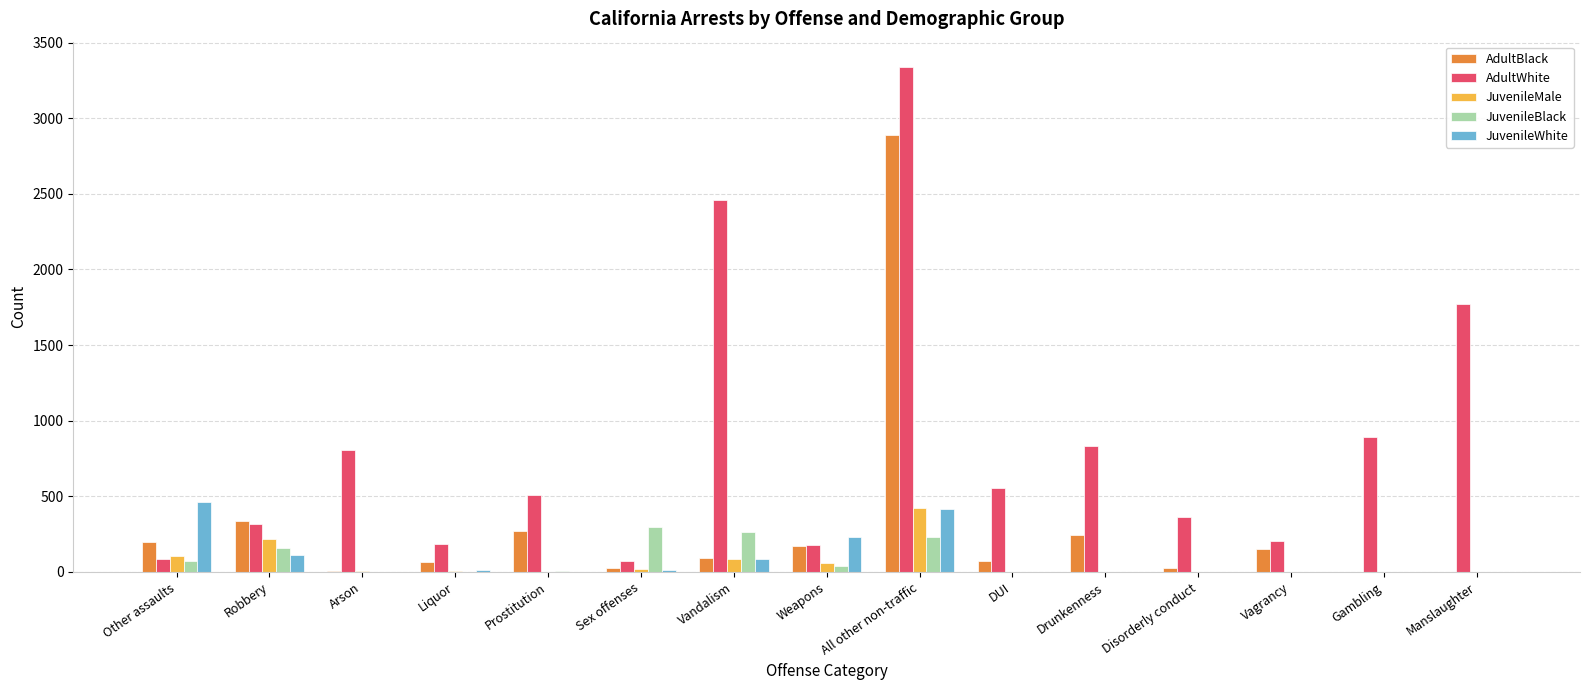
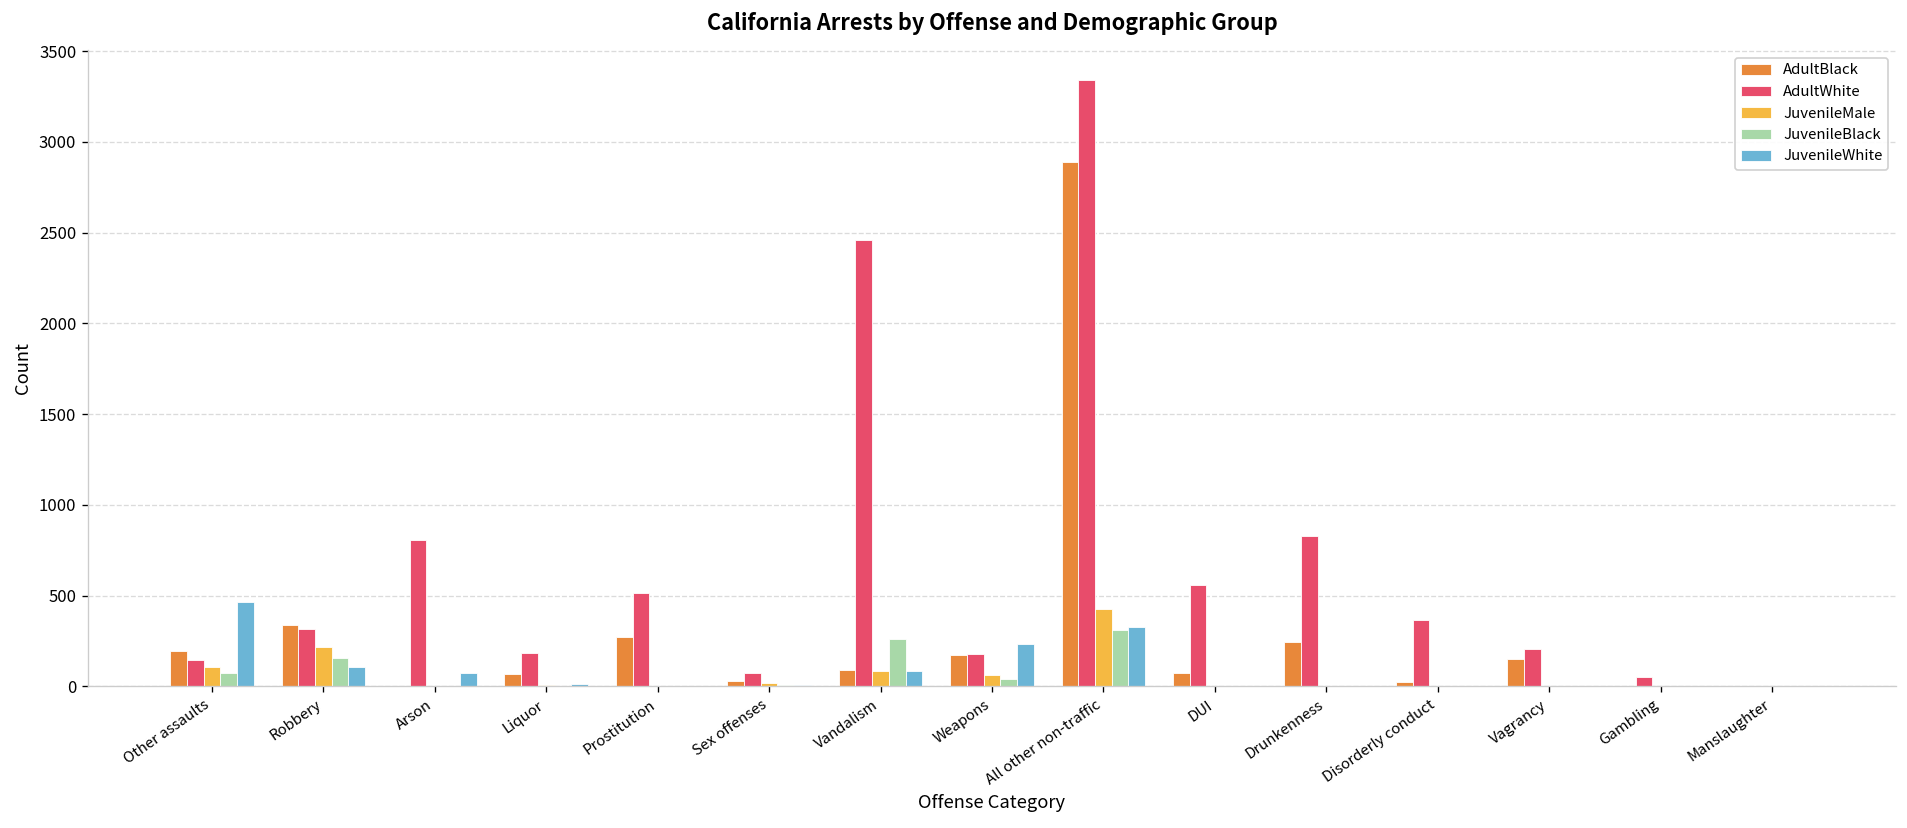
  {
    "AdultWhite": {
-     "Other assaults": 80,
+     "Other assaults": 140,
      "Robbery": 320,
      "Arson": 810,
      "Liquor": 180,
      "Prostitution": 510,
      "Sex offenses": 70,
      "Vandalism": 2460,
      "Weapons": 180,
      "All other non-traffic": 3340,
      "DUI": 560,
      "Drunkenness": 830,
      "Disorderly conduct": 360,
      "Vagrancy": 200,
-     "Gambling": 890,
-     "Manslaughter": 1770
+     "Gambling": 50,
+     "Manslaughter": 0
    },
    "JuvenileBlack": {
      "Other assaults": 70,
      "Robbery": 160,
-     "Sex offenses": 300,
+     "Sex offenses": 10,
      "Vandalism": 260,
      "Weapons": 40,
-     "All other non-traffic": 230,
+     "All other non-traffic": 310,
      "DUI": 0,
      "Drunkenness": 0,
      "Vagrancy": 0,
      "Gambling": 0,
      "Manslaughter": 0
    },
    "JuvenileWhite": {
      "Other assaults": 460,
      "Robbery": 110,
-     "Arson": 0,
+     "Arson": 70,
      "Vandalism": 90,
      "Weapons": 230,
-     "All other non-traffic": 420,
+     "All other non-traffic": 330,
      "Drunkenness": 0,
      "Vagrancy": 0,
      "Gambling": 0,
      "Manslaughter": 0
    }
  }
